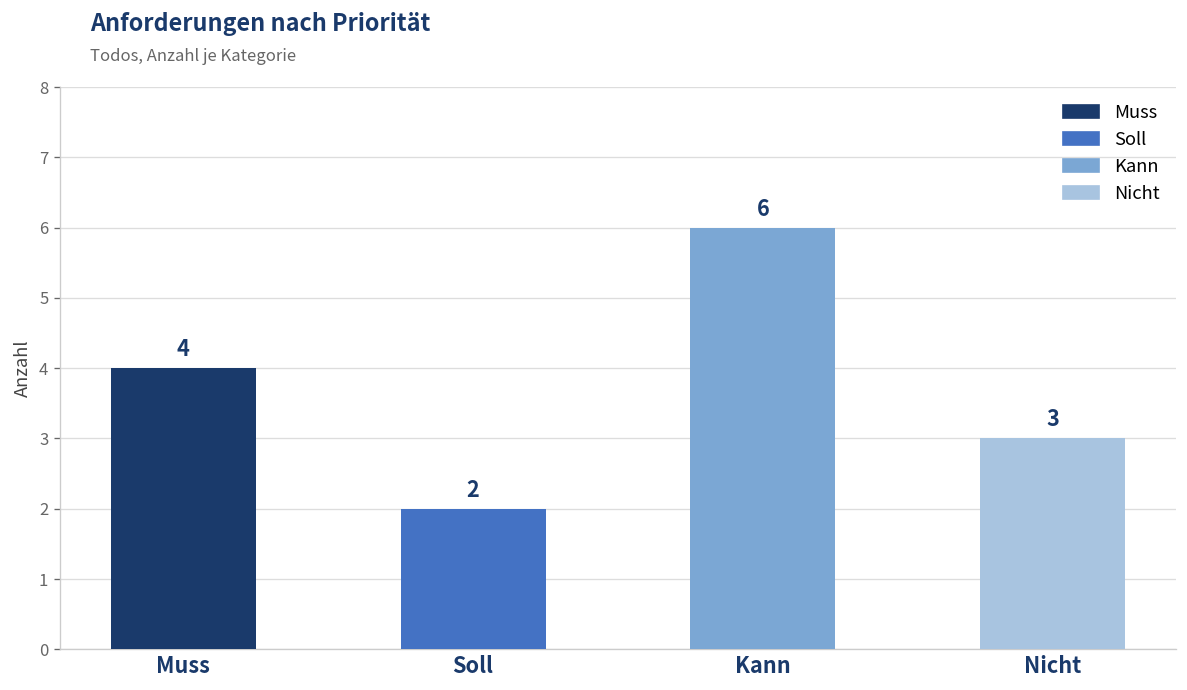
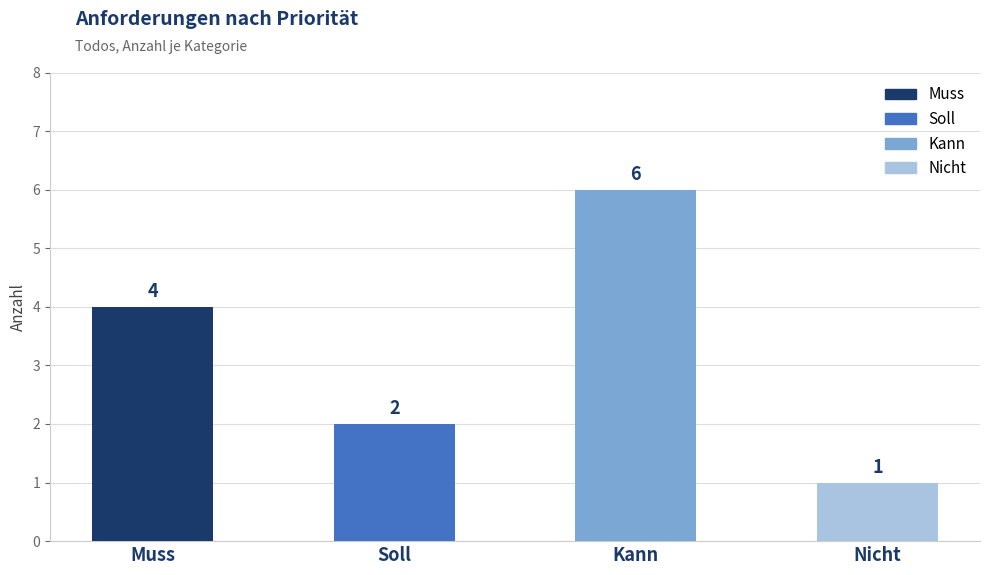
  {
    "Muss": 4,
    "Soll": 2,
    "Kann": 6,
-   "Nicht": 3
+   "Nicht": 1
  }
